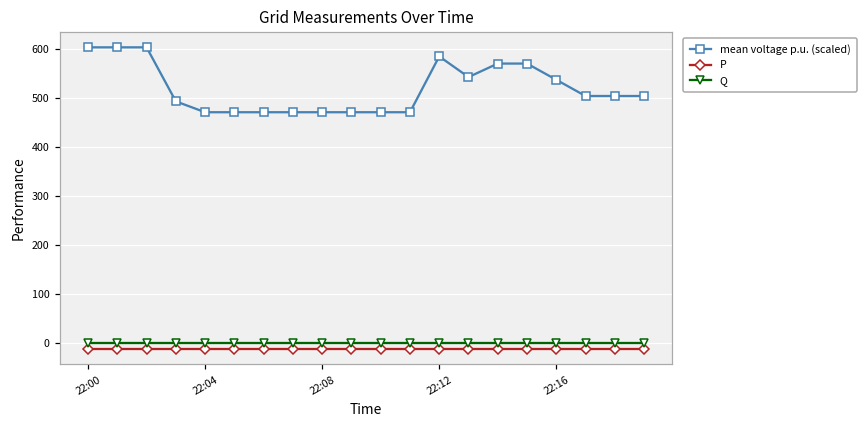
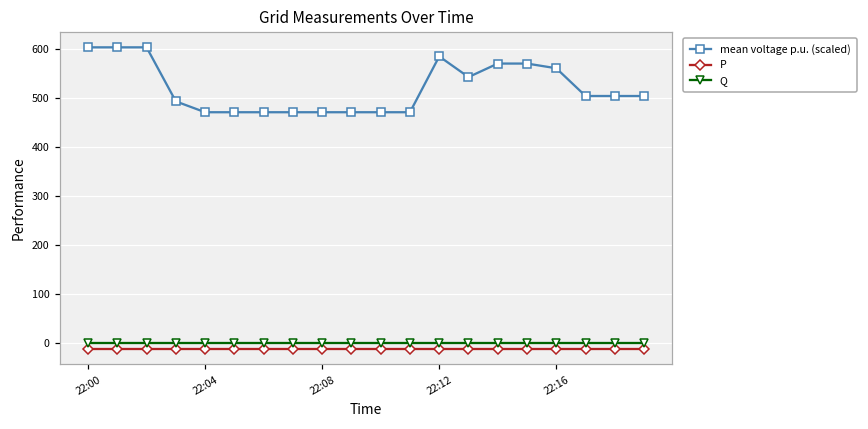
  {
    "mean voltage p.u. (scaled)": {
      "22:00": 600,
      "22:04": 470,
      "22:08": 470,
      "22:12": 580,
-     "22:16": 540
+     "22:16": 560
    },
    "P": {
      "22:00": -10,
      "22:04": -10,
      "22:08": -10,
      "22:12": -10,
      "22:16": -10
    },
    "Q": {
      "22:00": 0,
      "22:04": 0,
      "22:08": 0,
      "22:12": 0,
      "22:16": 0
    }
  }
